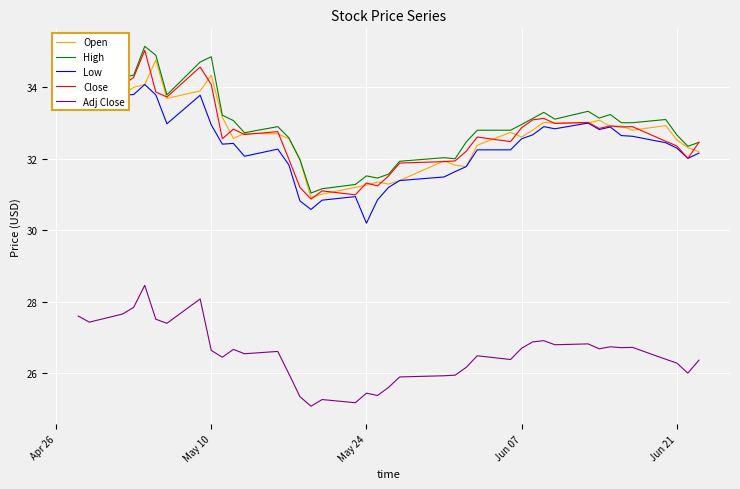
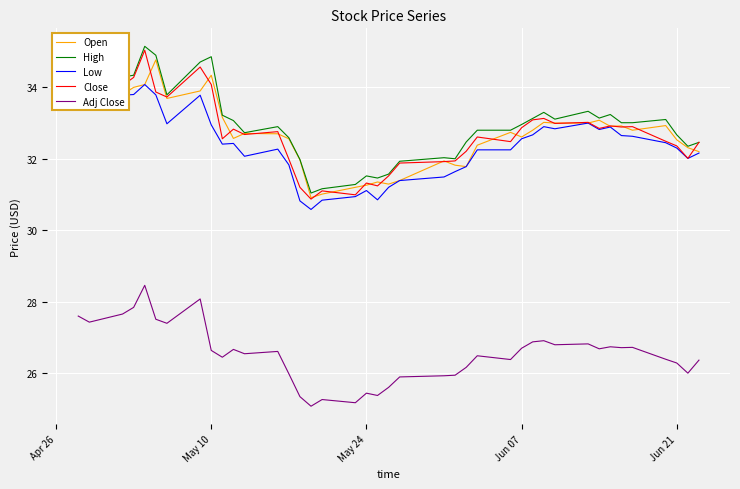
  {
    "Open": {
      "May 10": 34.3,
      "Jun 21": 32.5
    },
    "High": {
      "May 10": 34.9,
      "May 24": 31.5,
      "Jun 07": 33.0,
      "Jun 21": 32.7
    },
    "Low": {
      "May 10": 33.0,
-     "May 24": 30.2
+     "May 24": 31.1
    },
    "Close": {
      "May 10": 34.1,
      "Jun 07": 32.9
    },
    "Adj Close": {
      "May 10": 26.6,
      "May 24": 25.4,
      "Jun 07": 26.7,
      "Jun 21": 26.3
    }
  }
